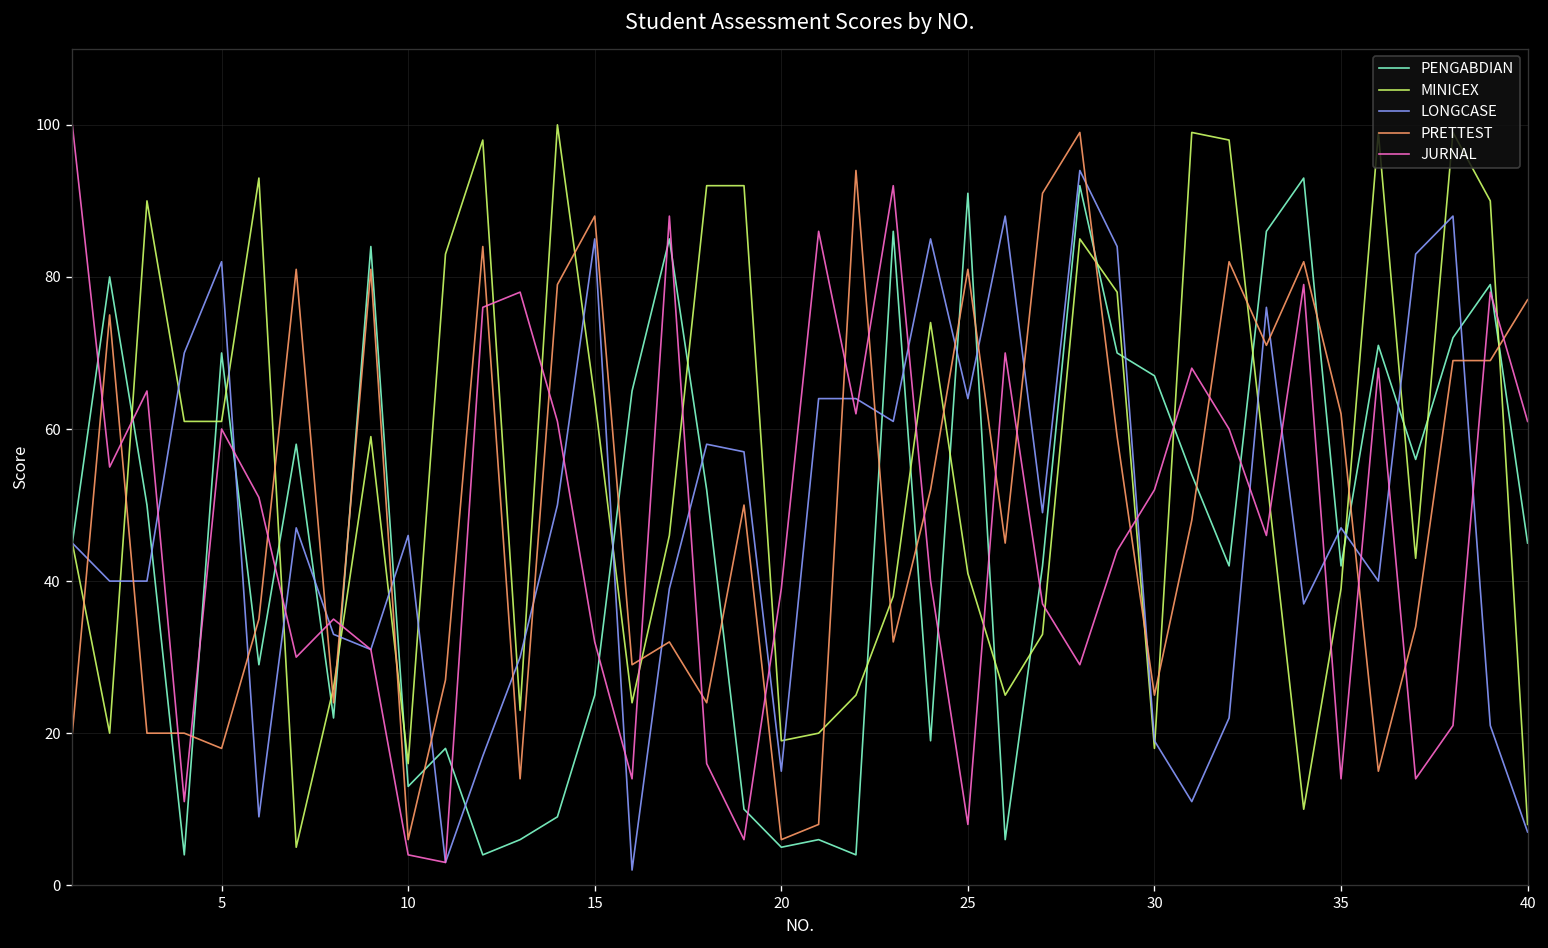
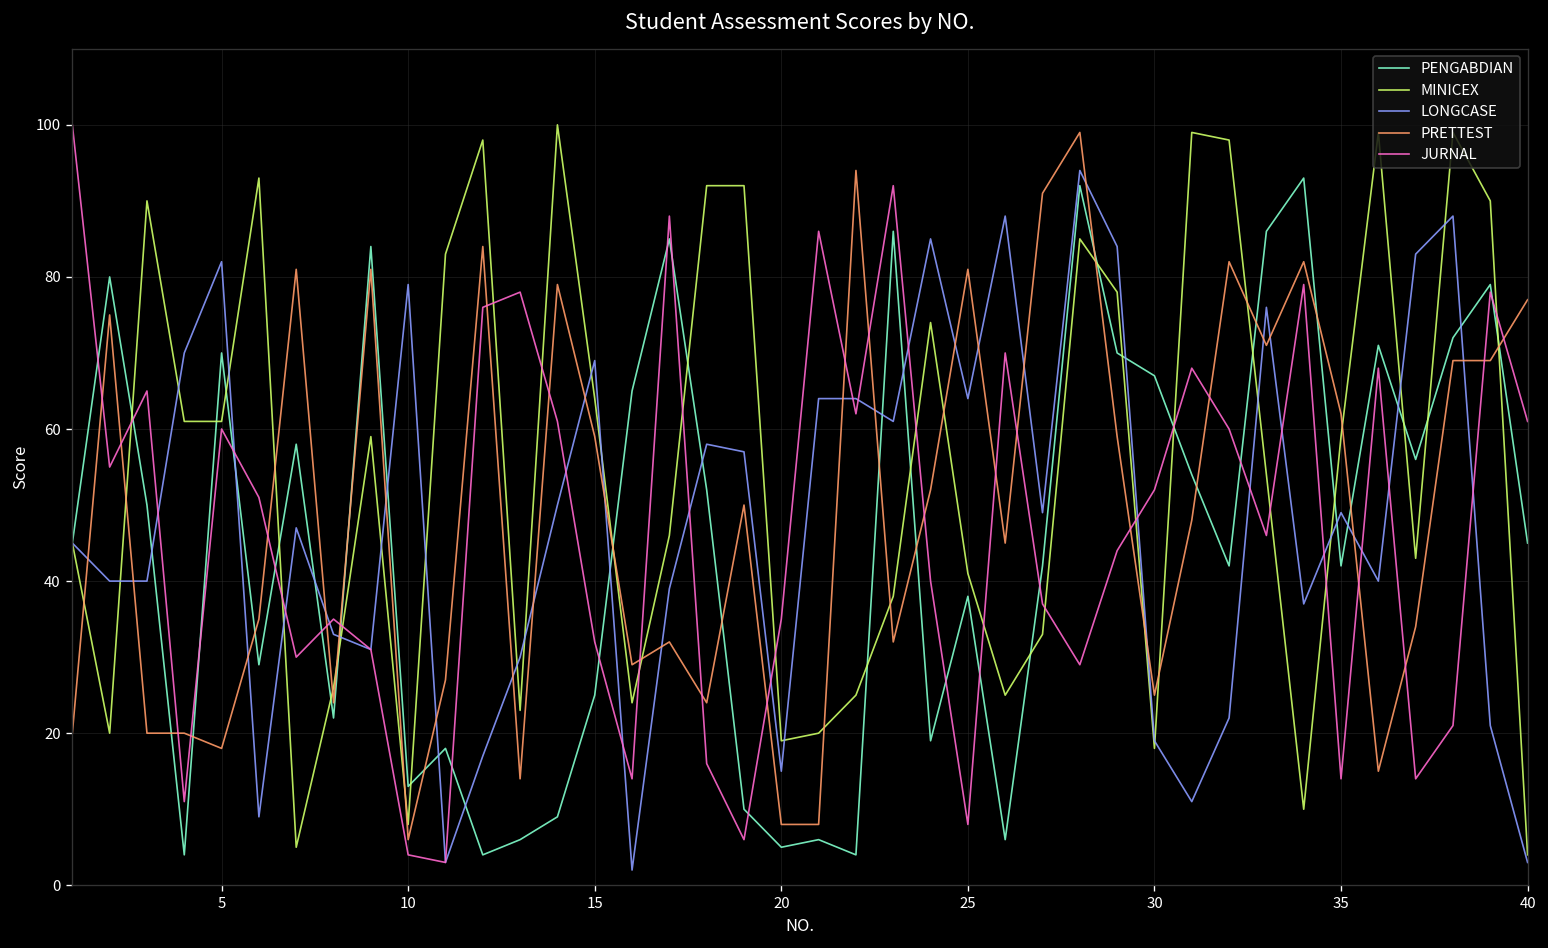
  {
    "PENGABDIAN": {
      "5": 70,
      "10": 13,
      "15": 25,
      "20": 5,
-     "25": 91,
+     "25": 38,
      "30": 67,
      "35": 42,
      "40": 45
    },
    "MINICEX": {
      "5": 61,
-     "10": 16,
+     "10": 8,
      "15": 64,
      "20": 19,
      "25": 41,
      "30": 18,
-     "35": 39,
-     "40": 8
+     "35": 59,
+     "40": 4
    },
    "LONGCASE": {
      "5": 82,
-     "10": 46,
-     "15": 85,
+     "10": 79,
+     "15": 69,
      "20": 15,
      "25": 64,
      "30": 19,
-     "35": 47,
-     "40": 7
+     "35": 49,
+     "40": 3
    },
    "PRETTEST": {
      "5": 18,
      "10": 6,
-     "15": 88,
-     "20": 6,
+     "15": 59,
+     "20": 8,
      "25": 81,
      "30": 25,
      "35": 62,
      "40": 77
    },
    "JURNAL": {
      "5": 60,
      "10": 4,
      "15": 32,
-     "20": 39,
+     "20": 35,
      "25": 8,
      "30": 52,
      "35": 14,
      "40": 61
    }
  }
